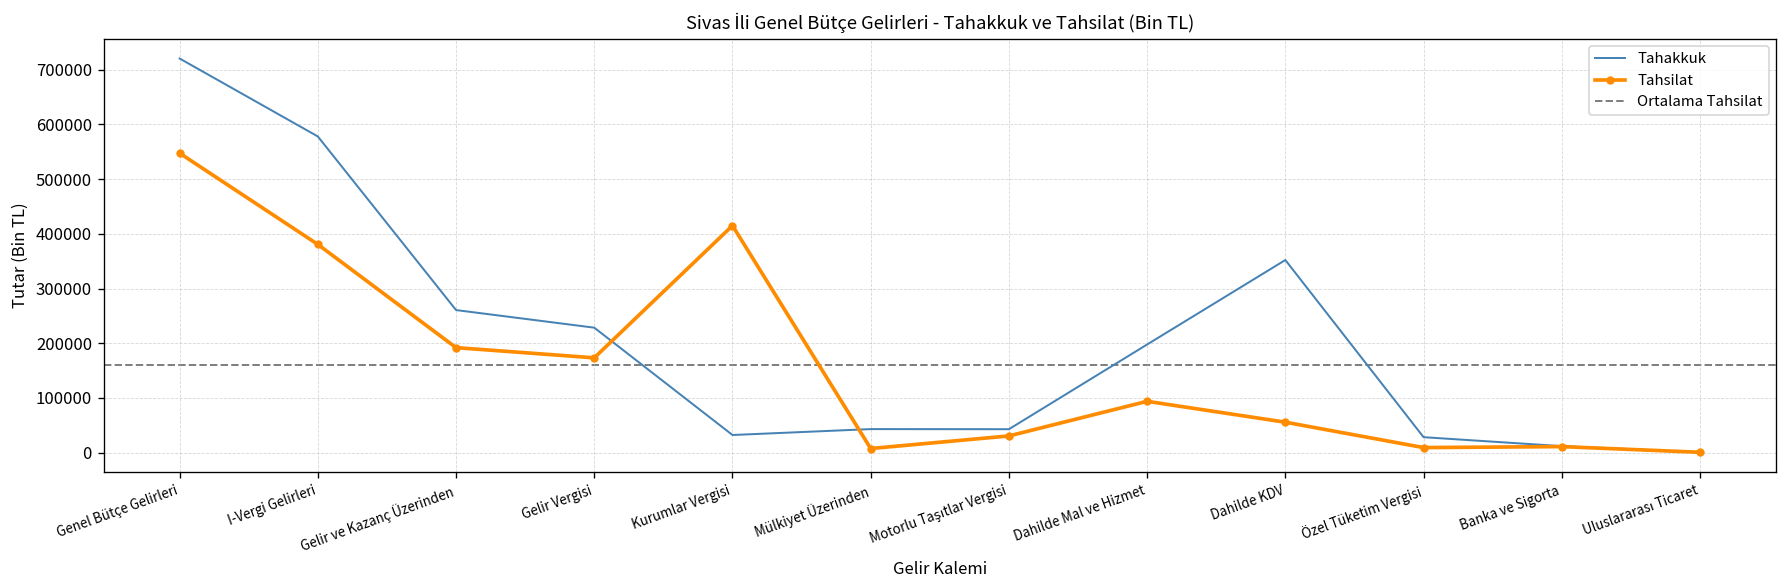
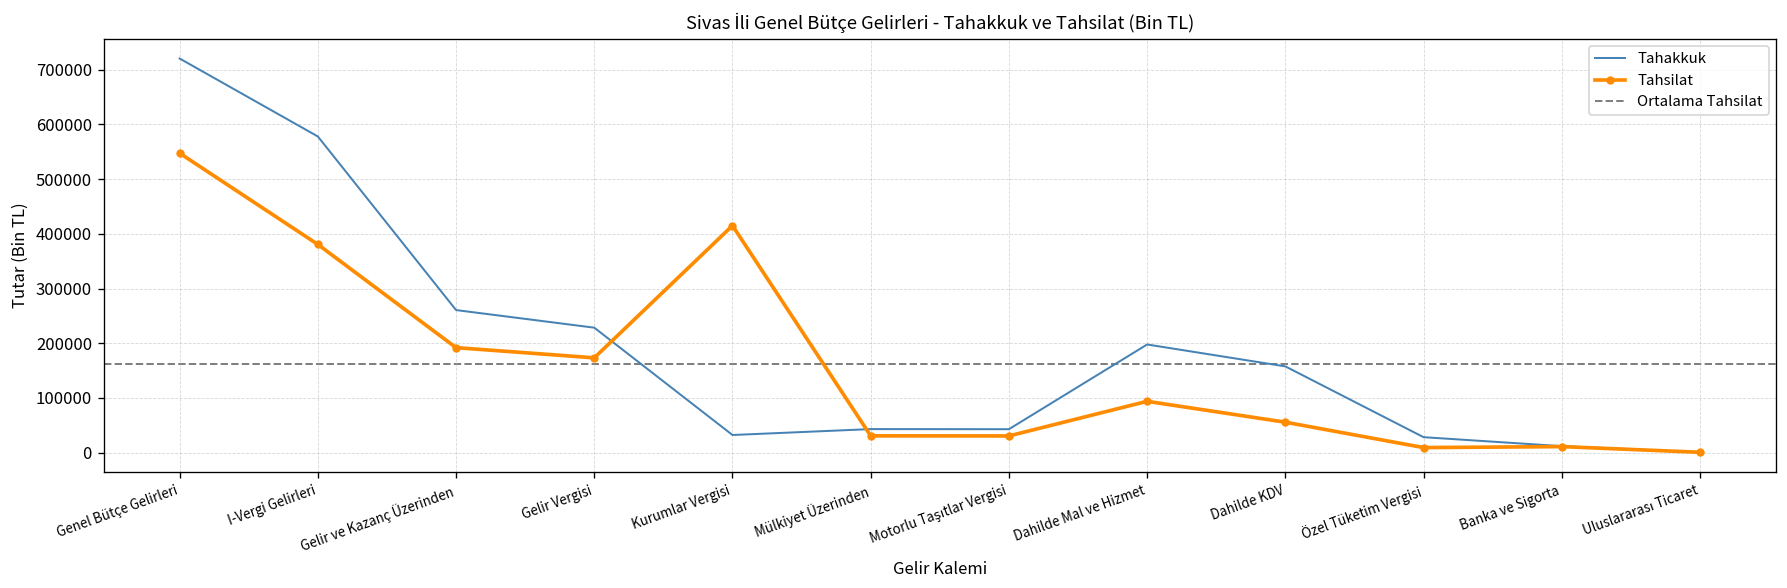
  {
    "Tahakkuk": {
      "Genel Bütçe Gelirleri": 720000,
      "I-Vergi Gelirleri": 580000,
      "Gelir ve Kazanç Üzerinden": 260000,
      "Gelir Vergisi": 230000,
      "Kurumlar Vergisi": 30000,
      "Mülkiyet Üzerinden": 40000,
      "Motorlu Taşıtlar Vergisi": 40000,
      "Dahilde Mal ve Hizmet": 200000,
-     "Dahilde KDV": 350000,
+     "Dahilde KDV": 160000,
      "Özel Tüketim Vergisi": 30000
    },
    "Tahsilat": {
      "Genel Bütçe Gelirleri": 550000,
      "I-Vergi Gelirleri": 380000,
      "Gelir ve Kazanç Üzerinden": 190000,
      "Gelir Vergisi": 170000,
      "Kurumlar Vergisi": 410000,
-     "Mülkiyet Üzerinden": 10000,
+     "Mülkiyet Üzerinden": 30000,
      "Motorlu Taşıtlar Vergisi": 30000,
      "Dahilde Mal ve Hizmet": 90000,
      "Dahilde KDV": 60000,
      "Özel Tüketim Vergisi": 10000
    }
  }
